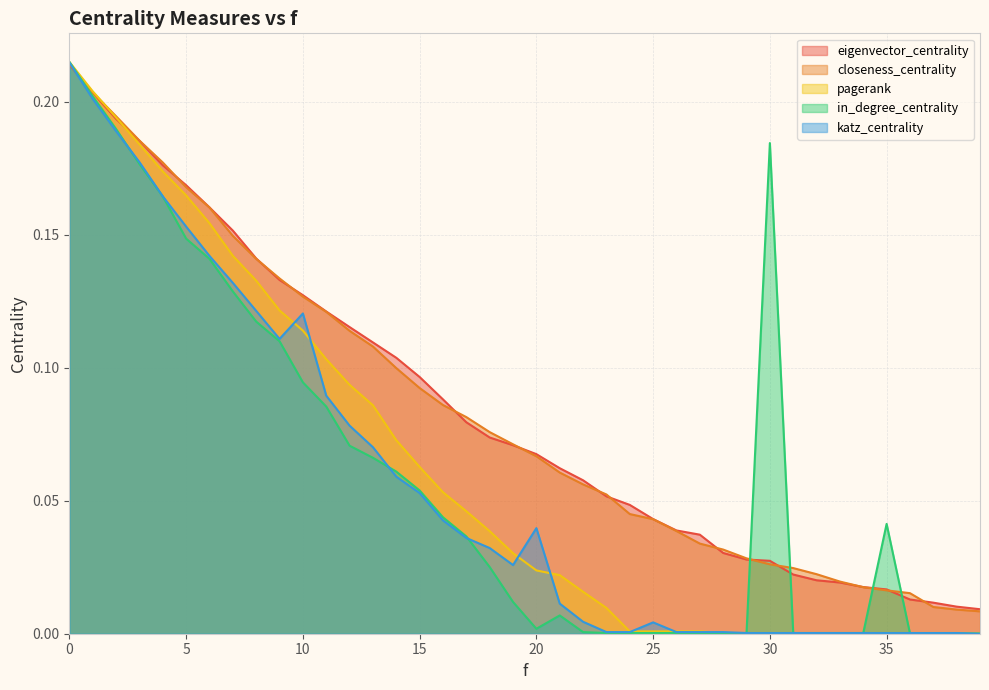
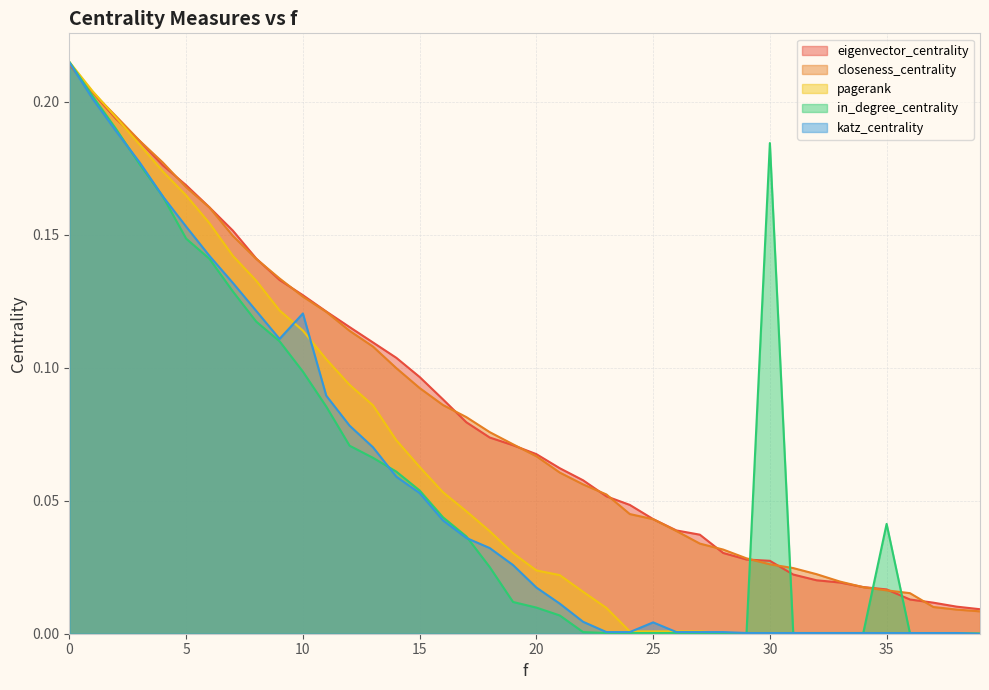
  {
    "in_degree_centrality": {
      "5": 0.149,
-     "10": 0.095,
+     "10": 0.099,
      "15": 0.054,
-     "20": 0.002,
+     "20": 0.010,
      "30": 0.185,
      "35": 0.041
    },
    "katz_centrality": {
      "5": 0.153,
      "10": 0.120,
      "15": 0.053,
-     "20": 0.040,
+     "20": 0.017,
      "25": 0.004
    }
  }
